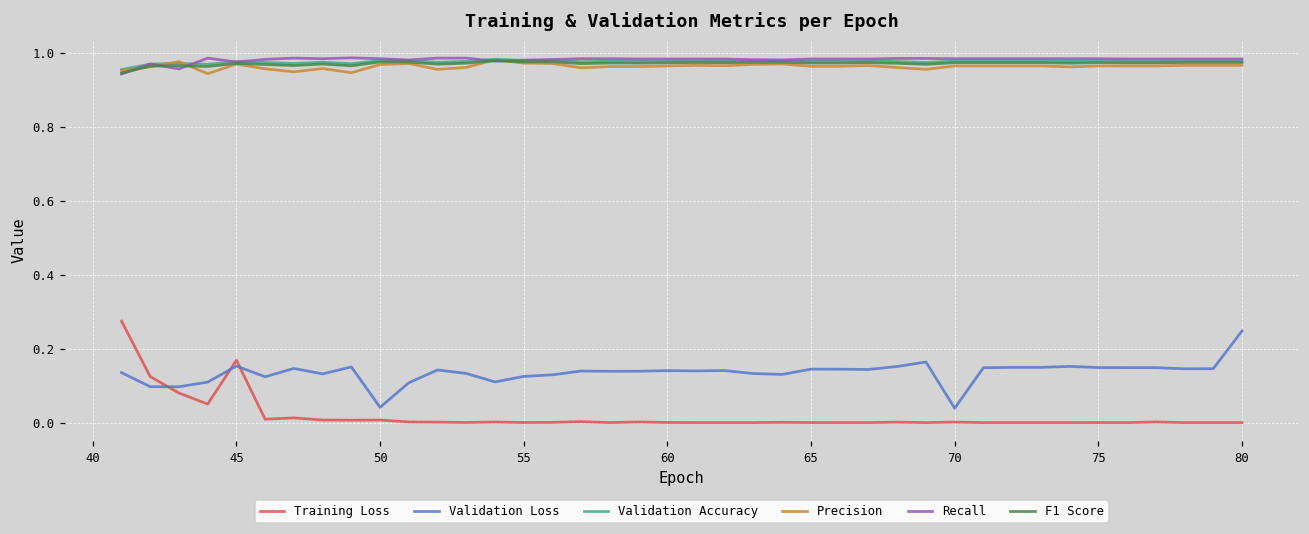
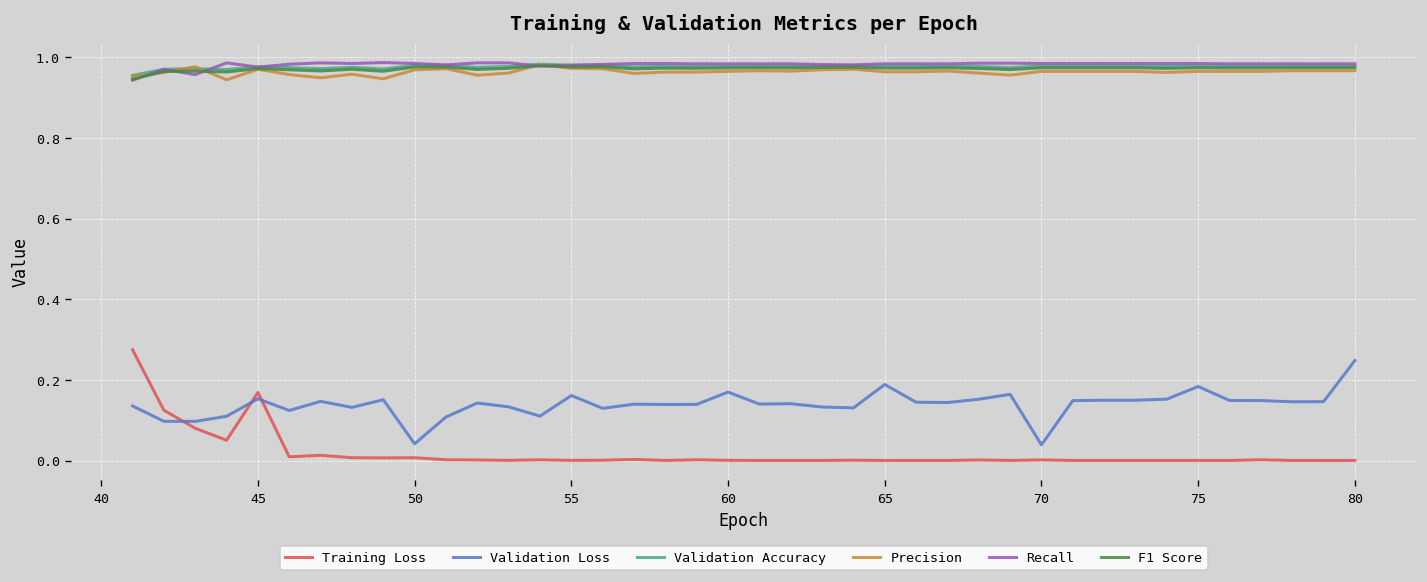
  {
    "Training Loss": {
      "45": 0.17,
      "50": 0.01,
      "55": 0.00,
      "60": 0.00,
      "65": 0.00,
      "70": 0.00,
      "75": 0.00,
      "80": 0.00
    },
    "Validation Loss": {
      "45": 0.15,
      "50": 0.04,
-     "55": 0.13,
-     "60": 0.14,
-     "65": 0.14,
+     "55": 0.16,
+     "60": 0.17,
+     "65": 0.19,
      "70": 0.04,
-     "75": 0.15,
+     "75": 0.18,
      "80": 0.25
    },
    "Precision": {
      "60": 0.96,
      "65": 0.96,
      "70": 0.96,
      "75": 0.96,
      "80": 0.97
    }
  }
